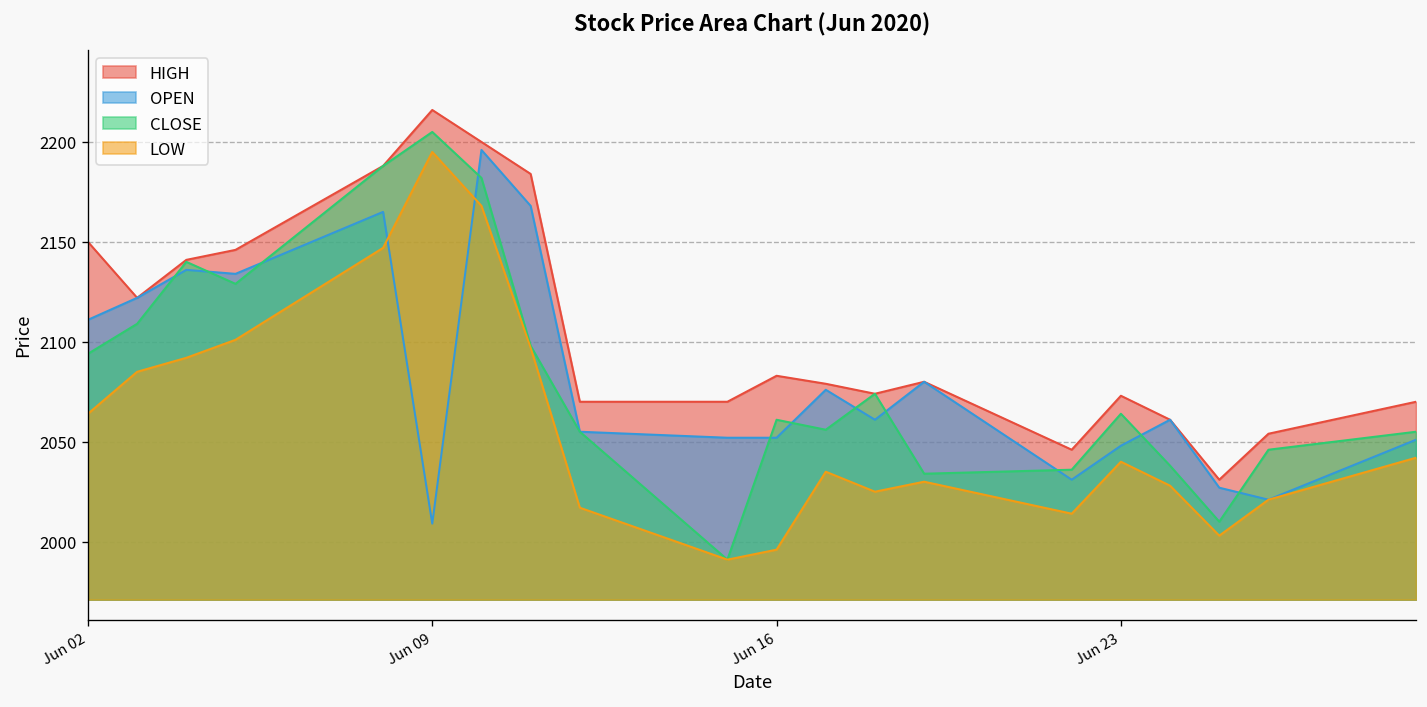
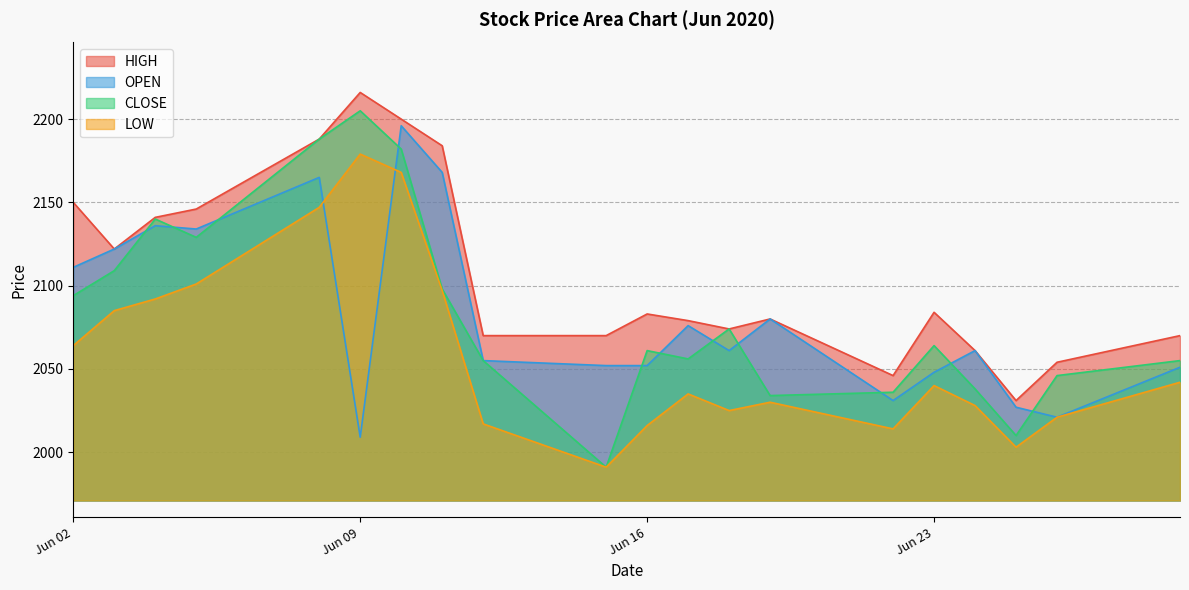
  {
    "HIGH": {
      "Jun 02": 2150,
      "Jun 09": 2216,
      "Jun 16": 2083,
-     "Jun 23": 2073
+     "Jun 23": 2084
    },
    "OPEN": {
      "Jun 02": 2111,
      "Jun 09": 2009,
      "Jun 16": 2052,
      "Jun 23": 2048
    },
    "CLOSE": {
      "Jun 02": 2094,
      "Jun 09": 2205,
      "Jun 16": 2061,
      "Jun 23": 2064
    },
    "LOW": {
      "Jun 02": 2064,
-     "Jun 09": 2195,
-     "Jun 16": 1996,
+     "Jun 09": 2179,
+     "Jun 16": 2016,
      "Jun 23": 2040
    }
  }
